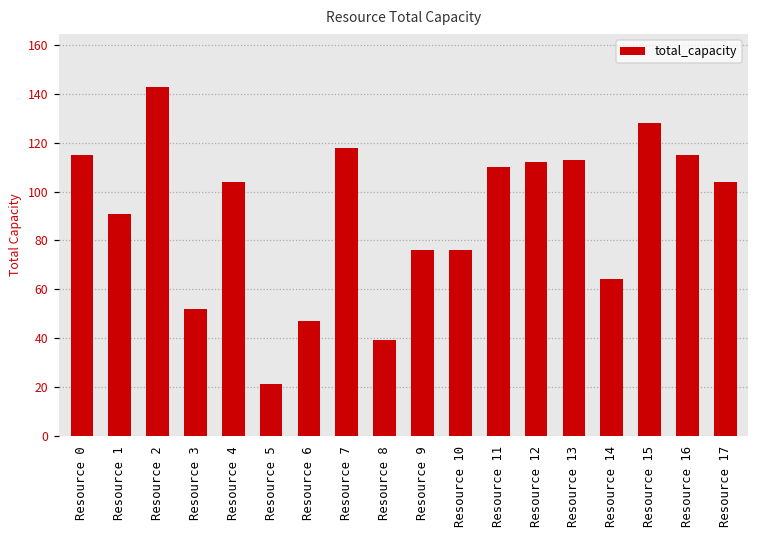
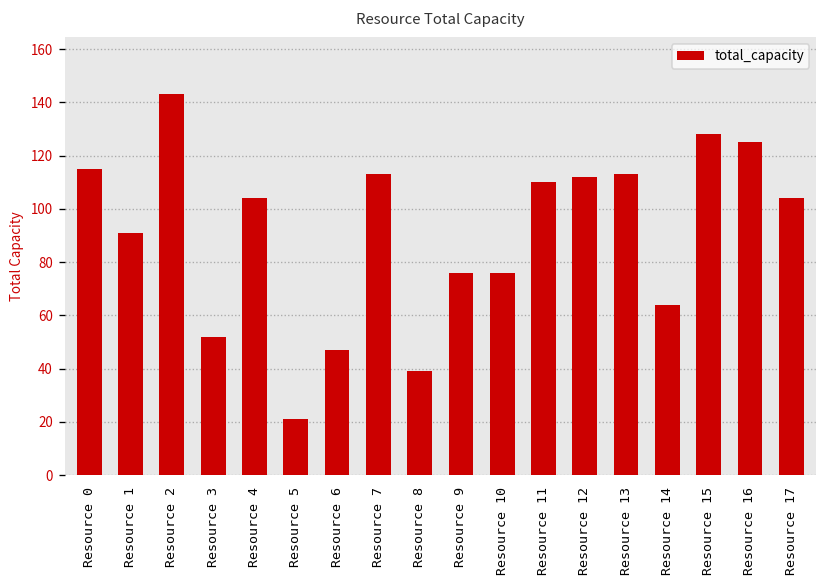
  {
    "Resource 0": 115,
    "Resource 1": 91,
    "Resource 2": 143,
    "Resource 3": 52,
    "Resource 4": 104,
    "Resource 5": 21,
    "Resource 6": 47,
-   "Resource 7": 118,
+   "Resource 7": 113,
    "Resource 8": 39,
    "Resource 9": 76,
    "Resource 10": 76,
    "Resource 11": 110,
    "Resource 12": 112,
    "Resource 13": 113,
    "Resource 14": 64,
    "Resource 15": 128,
-   "Resource 16": 115,
+   "Resource 16": 125,
    "Resource 17": 104
  }
